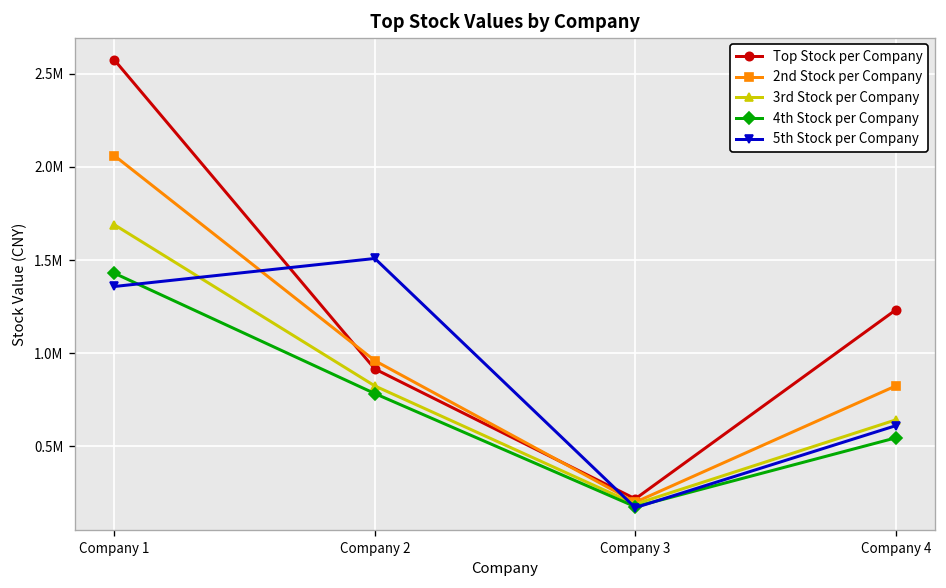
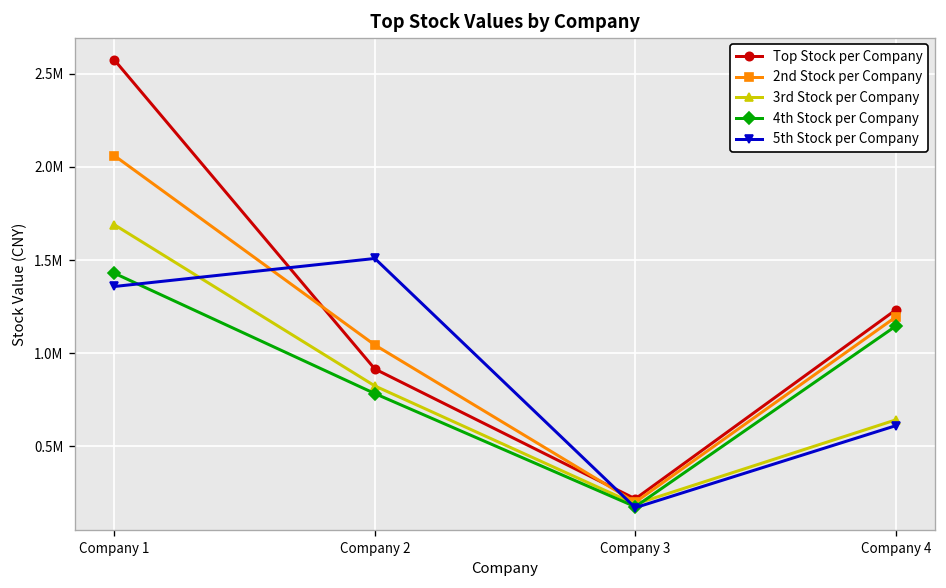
  {
    "Top Stock per Company": {
      "Company 1": 2570000,
      "Company 2": 920000,
      "Company 3": 220000,
      "Company 4": 1230000
    },
    "2nd Stock per Company": {
      "Company 1": 2060000,
-     "Company 2": 960000,
-     "Company 4": 820000
+     "Company 2": 1040000,
+     "Company 4": 1190000
    },
    "3rd Stock per Company": {
      "Company 1": 1690000,
      "Company 2": 820000,
      "Company 4": 640000
    },
    "4th Stock per Company": {
      "Company 1": 1430000,
      "Company 2": 780000,
-     "Company 4": 550000
+     "Company 4": 1150000
    },
    "5th Stock per Company": {
      "Company 1": 1360000,
      "Company 2": 1510000,
      "Company 4": 610000
    }
  }
